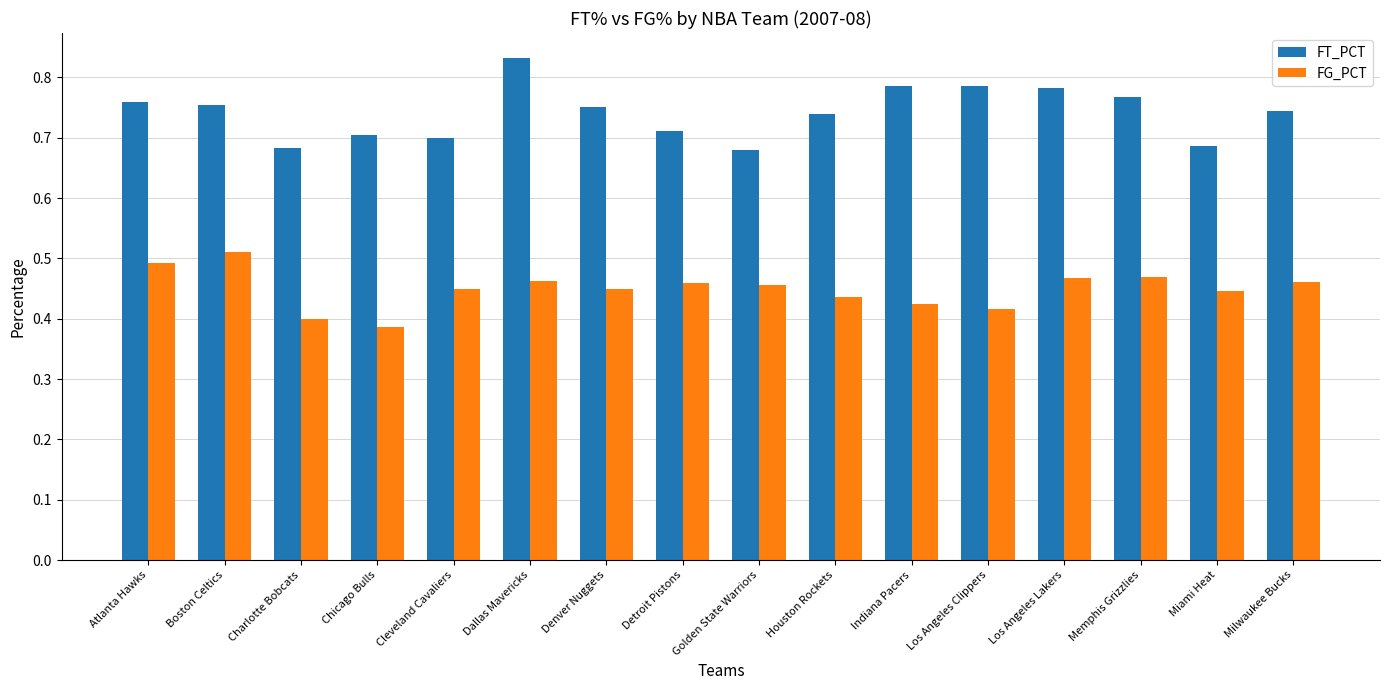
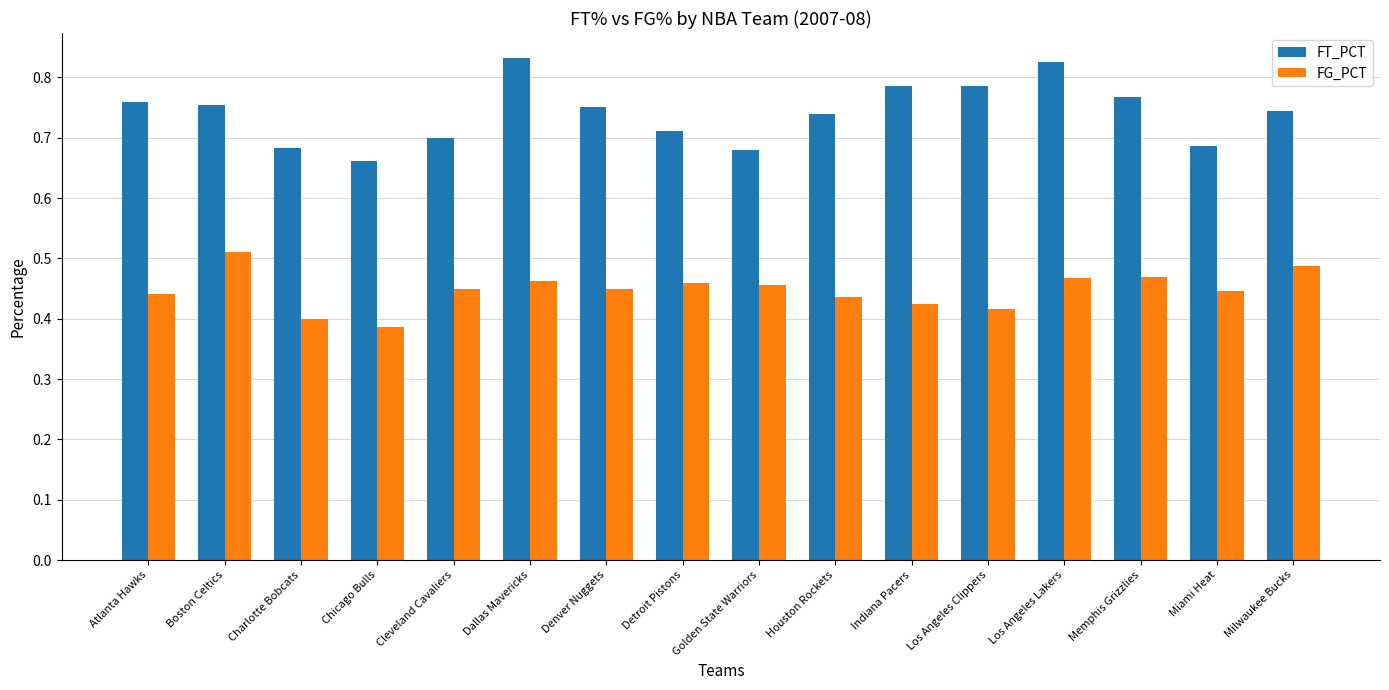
  {
    "FT_PCT": {
      "Atlanta Hawks": 0.76,
      "Boston Celtics": 0.75,
      "Charlotte Bobcats": 0.68,
-     "Chicago Bulls": 0.70,
+     "Chicago Bulls": 0.66,
      "Cleveland Cavaliers": 0.70,
      "Dallas Mavericks": 0.83,
      "Denver Nuggets": 0.75,
      "Detroit Pistons": 0.71,
      "Golden State Warriors": 0.68,
      "Houston Rockets": 0.74,
      "Indiana Pacers": 0.79,
      "Los Angeles Clippers": 0.79,
-     "Los Angeles Lakers": 0.78,
+     "Los Angeles Lakers": 0.83,
      "Memphis Grizzlies": 0.77,
      "Miami Heat": 0.69,
      "Milwaukee Bucks": 0.74
    },
    "FG_PCT": {
-     "Atlanta Hawks": 0.49,
+     "Atlanta Hawks": 0.44,
      "Boston Celtics": 0.51,
      "Charlotte Bobcats": 0.40,
      "Chicago Bulls": 0.39,
      "Cleveland Cavaliers": 0.45,
      "Dallas Mavericks": 0.46,
      "Denver Nuggets": 0.45,
      "Detroit Pistons": 0.46,
      "Golden State Warriors": 0.46,
      "Houston Rockets": 0.44,
      "Indiana Pacers": 0.42,
      "Los Angeles Clippers": 0.42,
      "Los Angeles Lakers": 0.47,
      "Memphis Grizzlies": 0.47,
      "Miami Heat": 0.45,
-     "Milwaukee Bucks": 0.46
+     "Milwaukee Bucks": 0.49
    }
  }
